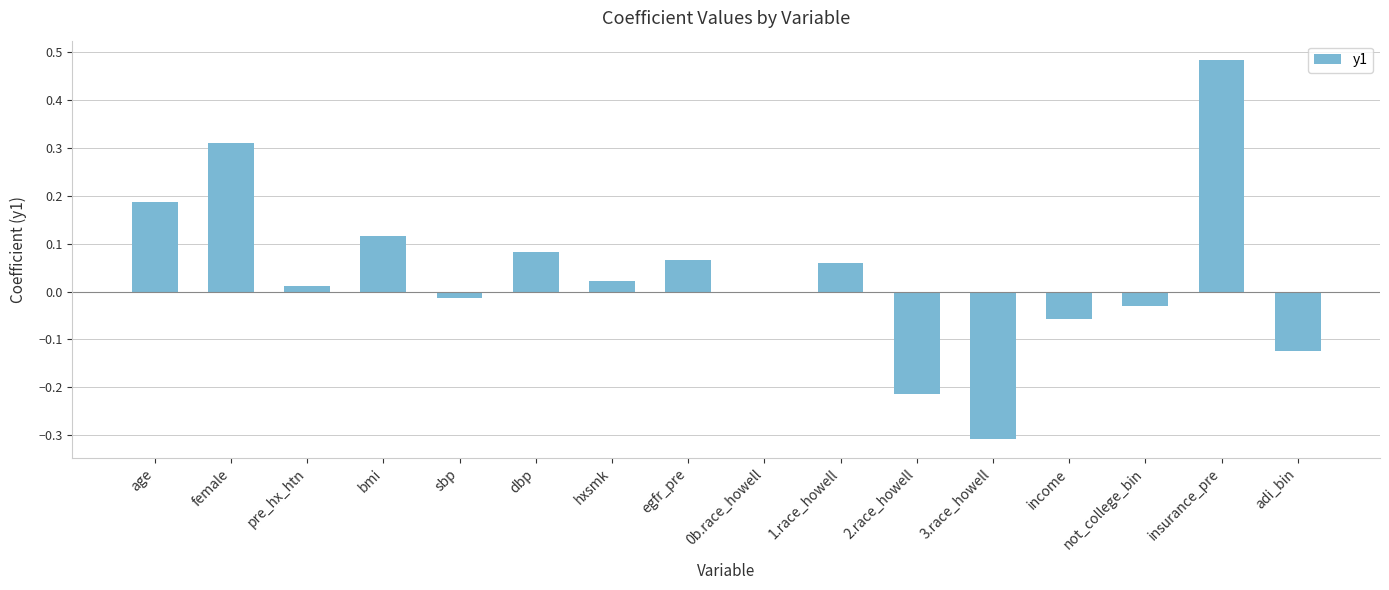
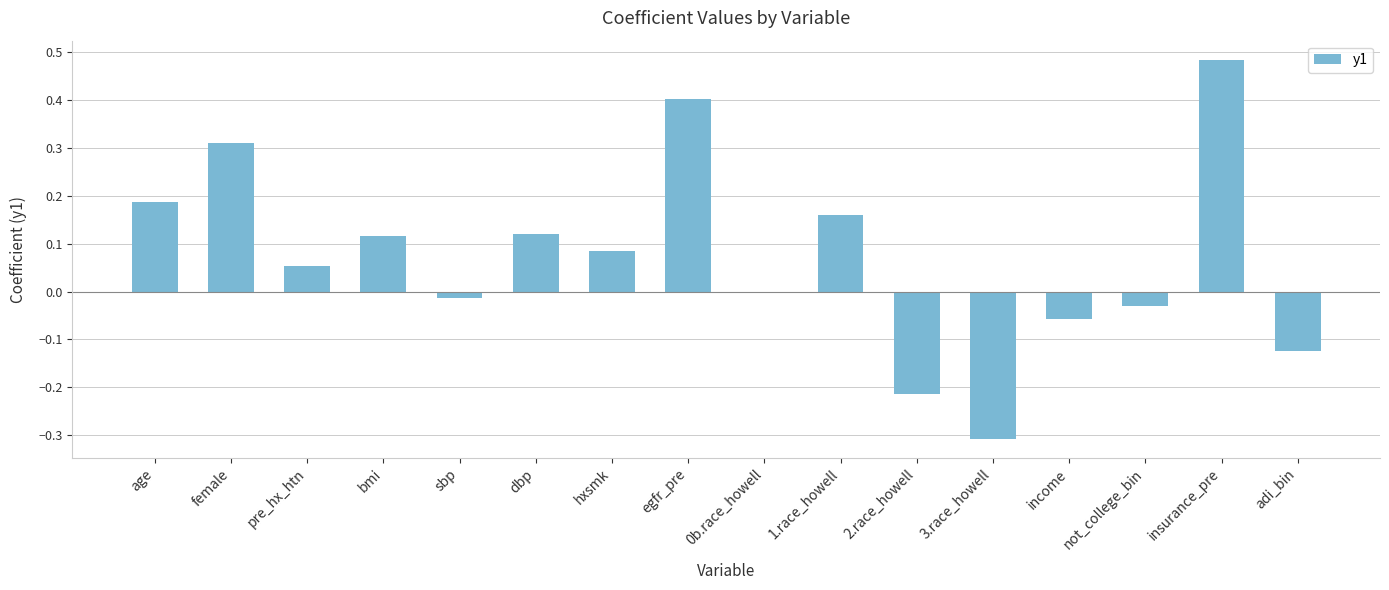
  {
    "age": 0.19,
    "female": 0.31,
-   "pre_hx_htn": 0.01,
+   "pre_hx_htn": 0.05,
    "bmi": 0.12,
    "sbp": -0.01,
-   "dbp": 0.08,
-   "hxsmk": 0.02,
-   "egfr_pre": 0.07,
+   "dbp": 0.12,
+   "hxsmk": 0.08,
+   "egfr_pre": 0.40,
    "0b.race_howell": 0.00,
-   "1.race_howell": 0.06,
+   "1.race_howell": 0.16,
    "2.race_howell": -0.21,
    "3.race_howell": -0.31,
    "income": -0.06,
    "not_college_bin": -0.03,
    "insurance_pre": 0.48,
    "adi_bin": -0.12
  }
